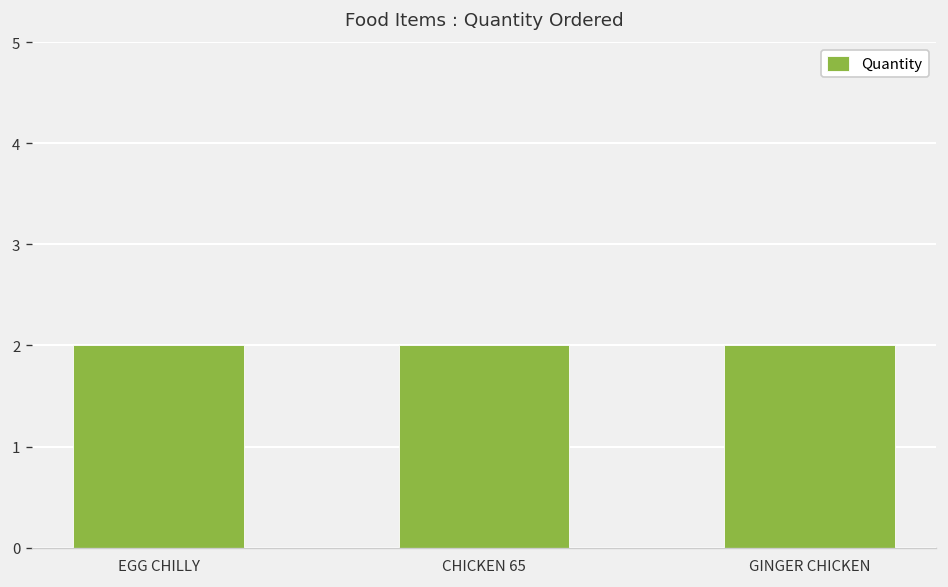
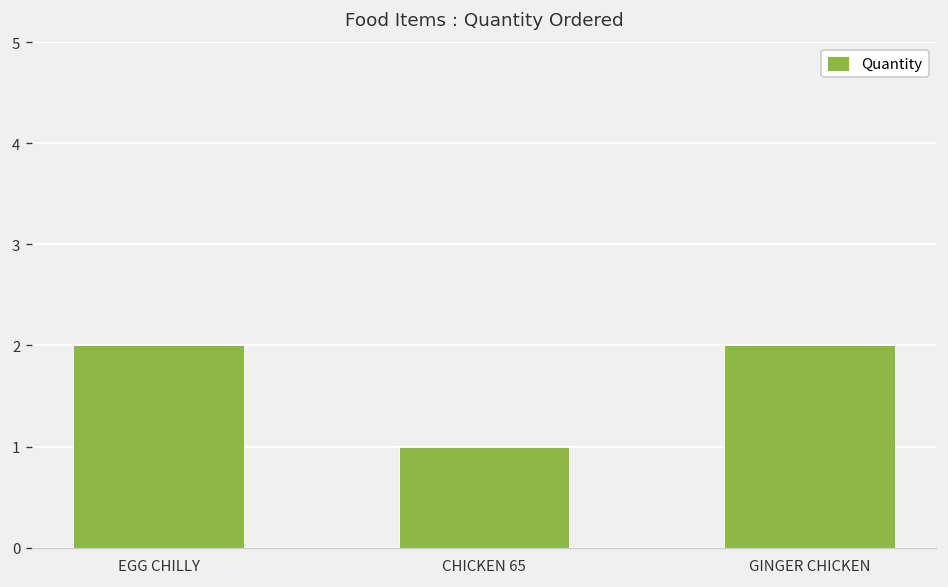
  {
    "EGG CHILLY": 2,
-   "CHICKEN 65": 2,
+   "CHICKEN 65": 1,
    "GINGER CHICKEN": 2
  }
